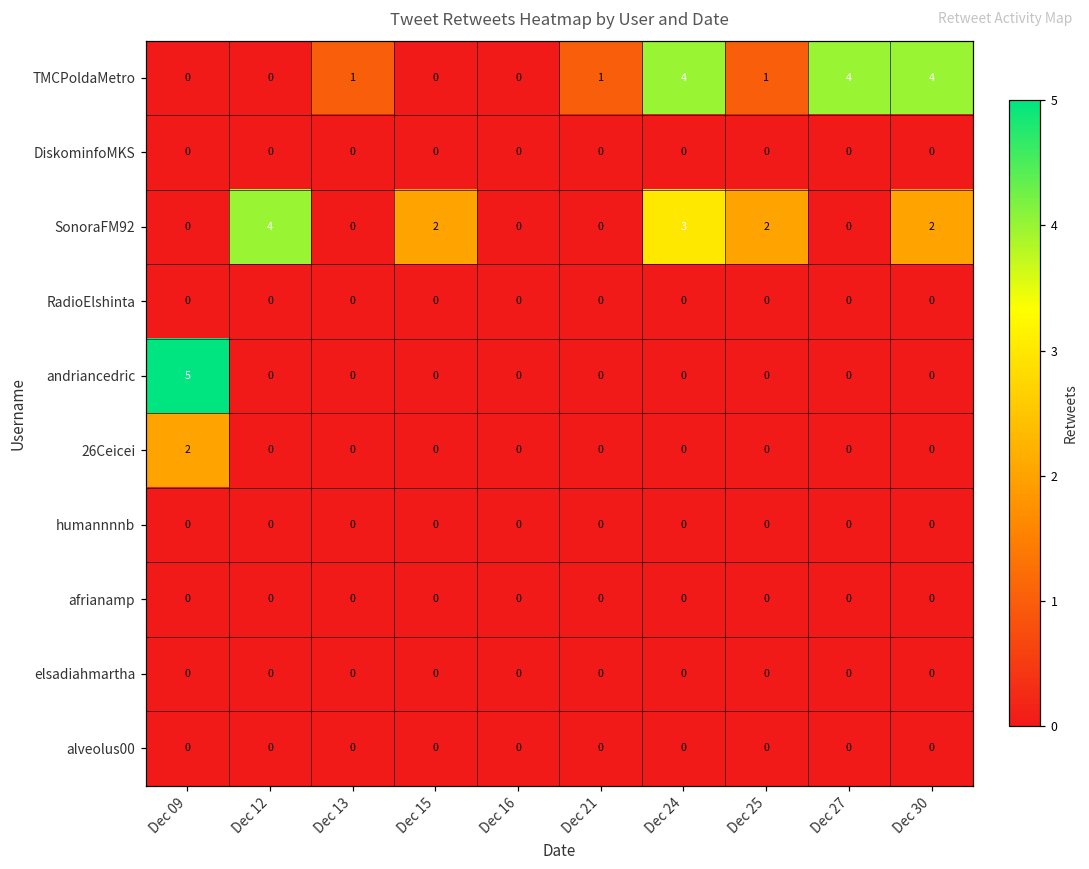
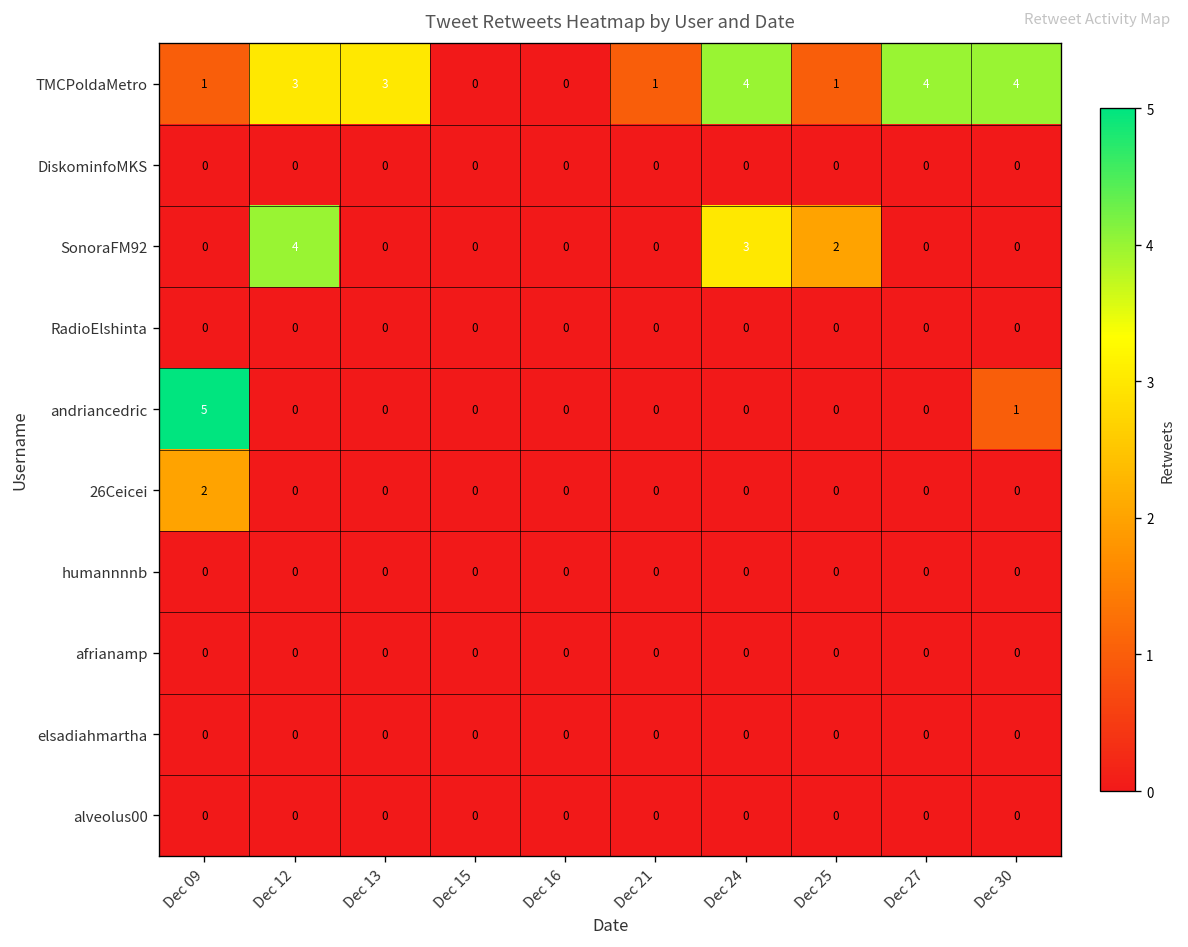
  {
    "TMCPoldaMetro": {
-     "Dec 09": 0,
-     "Dec 12": 0,
-     "Dec 13": 1,
+     "Dec 09": 1,
+     "Dec 12": 3,
+     "Dec 13": 3,
      "Dec 15": 0,
      "Dec 16": 0,
      "Dec 21": 1,
      "Dec 24": 4,
      "Dec 25": 1,
      "Dec 27": 4,
      "Dec 30": 4
    },
    "DiskominfoMKS": {
      "Dec 09": 0,
      "Dec 12": 0,
      "Dec 13": 0,
      "Dec 15": 0,
      "Dec 16": 0,
      "Dec 21": 0,
      "Dec 24": 0,
      "Dec 25": 0,
      "Dec 27": 0,
      "Dec 30": 0
    },
    "SonoraFM92": {
      "Dec 09": 0,
      "Dec 12": 4,
      "Dec 13": 0,
-     "Dec 15": 2,
+     "Dec 15": 0,
      "Dec 16": 0,
      "Dec 21": 0,
      "Dec 24": 3,
      "Dec 25": 2,
      "Dec 27": 0,
-     "Dec 30": 2
+     "Dec 30": 0
    },
    "RadioElshinta": {
      "Dec 09": 0,
      "Dec 12": 0,
      "Dec 13": 0,
      "Dec 15": 0,
      "Dec 16": 0,
      "Dec 21": 0,
      "Dec 24": 0,
      "Dec 25": 0,
      "Dec 27": 0,
      "Dec 30": 0
    },
    "andriancedric": {
      "Dec 09": 5,
      "Dec 12": 0,
      "Dec 13": 0,
      "Dec 15": 0,
      "Dec 16": 0,
      "Dec 21": 0,
      "Dec 24": 0,
      "Dec 25": 0,
      "Dec 27": 0,
-     "Dec 30": 0
+     "Dec 30": 1
    },
    "26Ceicei": {
      "Dec 09": 2,
      "Dec 12": 0,
      "Dec 13": 0,
      "Dec 15": 0,
      "Dec 16": 0,
      "Dec 21": 0,
      "Dec 24": 0,
      "Dec 25": 0,
      "Dec 27": 0,
      "Dec 30": 0
    },
    "humannnnb": {
      "Dec 09": 0,
      "Dec 12": 0,
      "Dec 13": 0,
      "Dec 15": 0,
      "Dec 16": 0,
      "Dec 21": 0,
      "Dec 24": 0,
      "Dec 25": 0,
      "Dec 27": 0,
      "Dec 30": 0
    },
    "afrianamp": {
      "Dec 09": 0,
      "Dec 12": 0,
      "Dec 13": 0,
      "Dec 15": 0,
      "Dec 16": 0,
      "Dec 21": 0,
      "Dec 24": 0,
      "Dec 25": 0,
      "Dec 27": 0,
      "Dec 30": 0
    },
    "elsadiahmartha": {
      "Dec 09": 0,
      "Dec 12": 0,
      "Dec 13": 0,
      "Dec 15": 0,
      "Dec 16": 0,
      "Dec 21": 0,
      "Dec 24": 0,
      "Dec 25": 0,
      "Dec 27": 0,
      "Dec 30": 0
    },
    "alveolus00": {
      "Dec 09": 0,
      "Dec 12": 0,
      "Dec 13": 0,
      "Dec 15": 0,
      "Dec 16": 0,
      "Dec 21": 0,
      "Dec 24": 0,
      "Dec 25": 0,
      "Dec 27": 0,
      "Dec 30": 0
    }
  }
